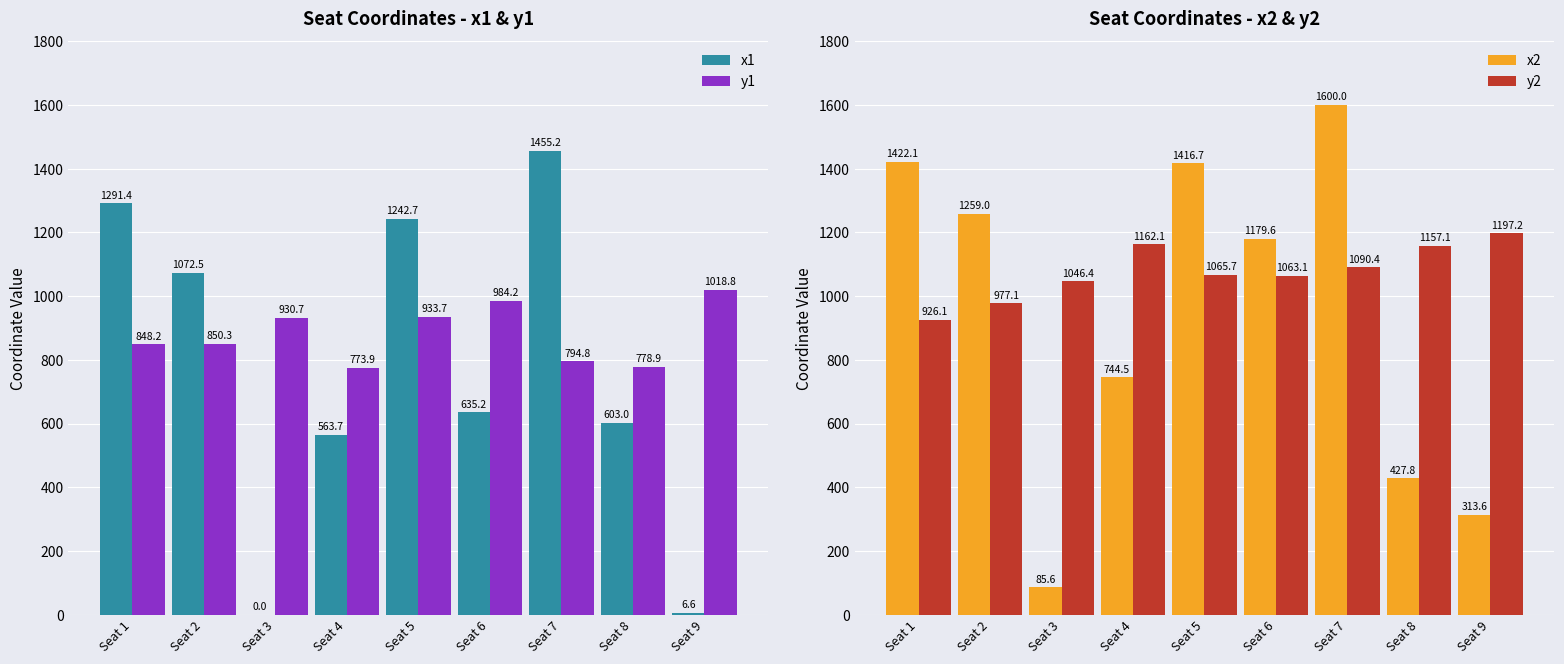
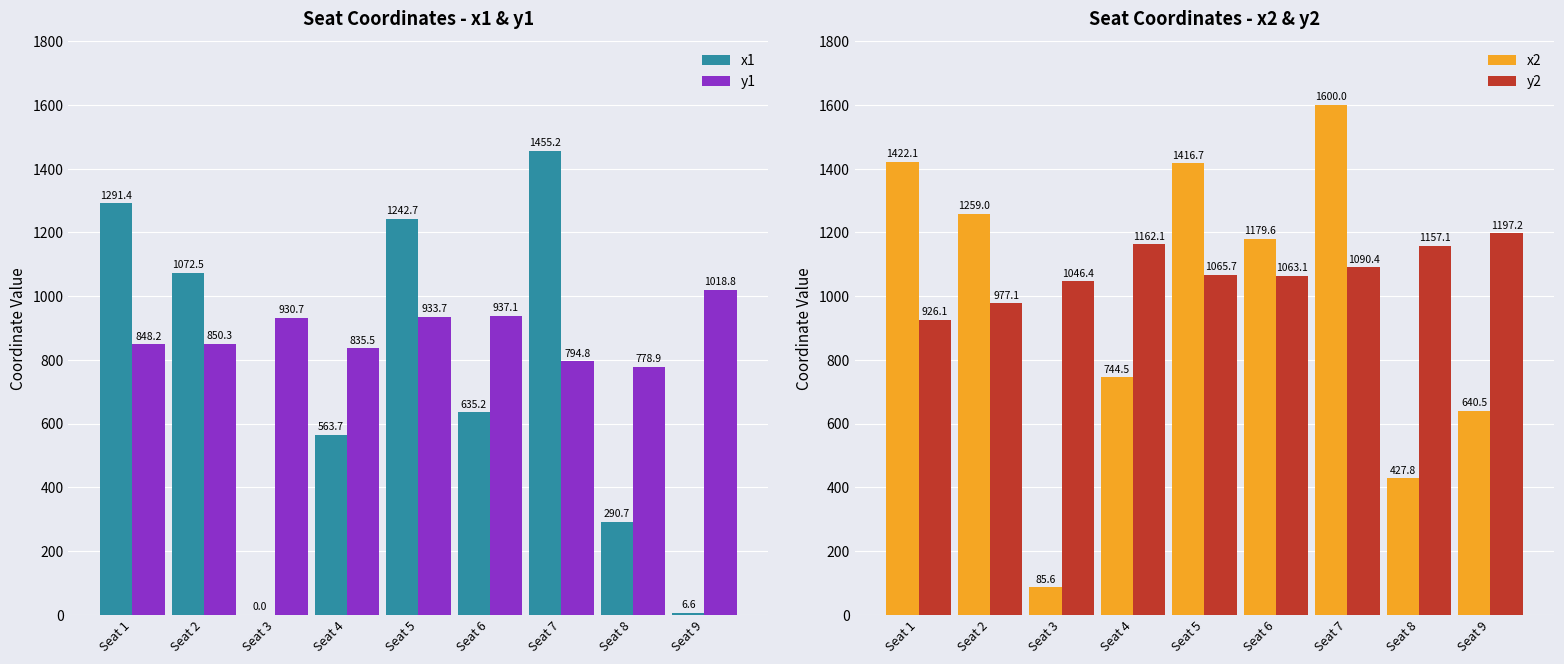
  {
    "Seat Coordinates - x1 & y1": {
      "x1": {
        "Seat 1": 1291.4,
        "Seat 2": 1072.5,
        "Seat 3": 0.0,
        "Seat 4": 563.7,
        "Seat 5": 1242.7,
        "Seat 6": 635.2,
        "Seat 7": 1455.2,
-       "Seat 8": 603.0,
+       "Seat 8": 290.7,
        "Seat 9": 6.6
      },
      "y1": {
        "Seat 1": 848.2,
        "Seat 2": 850.3,
        "Seat 3": 930.7,
-       "Seat 4": 773.9,
+       "Seat 4": 835.5,
        "Seat 5": 933.7,
-       "Seat 6": 984.2,
+       "Seat 6": 937.1,
        "Seat 7": 794.8,
        "Seat 8": 778.9,
        "Seat 9": 1018.8
      }
    },
    "Seat Coordinates - x2 & y2": {
      "x2": {
        "Seat 1": 1422.1,
        "Seat 2": 1259.0,
        "Seat 3": 85.6,
        "Seat 4": 744.5,
        "Seat 5": 1416.7,
        "Seat 6": 1179.6,
        "Seat 7": 1600.0,
        "Seat 8": 427.8,
-       "Seat 9": 313.6
+       "Seat 9": 640.5
      },
      "y2": {
        "Seat 1": 926.1,
        "Seat 2": 977.1,
        "Seat 3": 1046.4,
        "Seat 4": 1162.1,
        "Seat 5": 1065.7,
        "Seat 6": 1063.1,
        "Seat 7": 1090.4,
        "Seat 8": 1157.1,
        "Seat 9": 1197.2
      }
    }
  }
